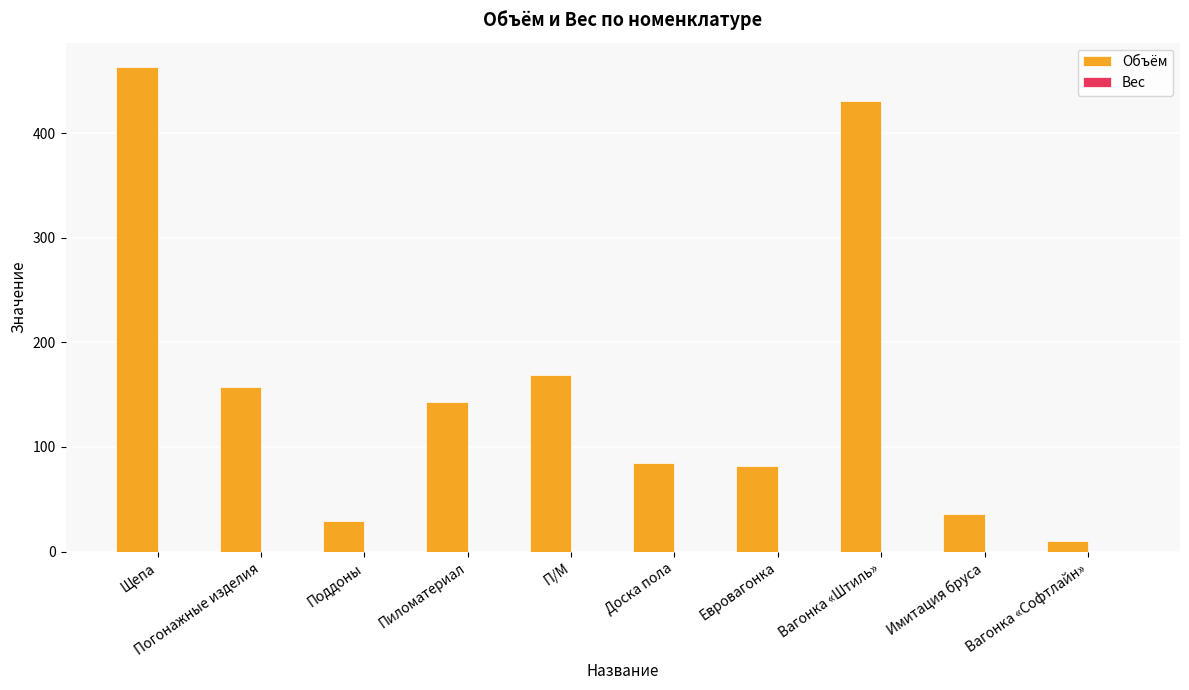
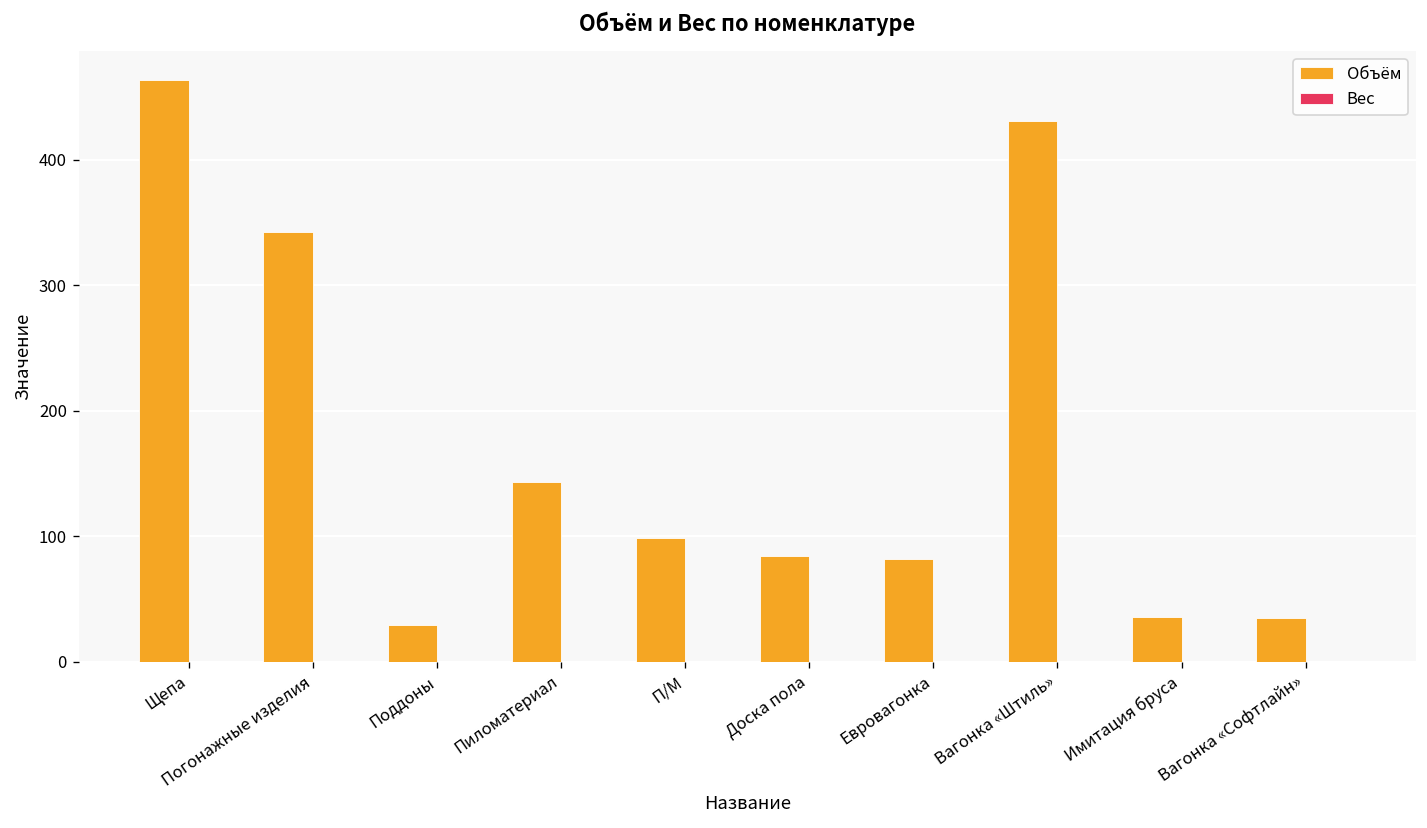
  {
    "Объём": {
      "Щепа": 463,
-     "Погонажные изделия": 157,
+     "Погонажные изделия": 342,
      "Поддоны": 29,
      "Пиломатериал": 143,
-     "П/М": 169,
+     "П/М": 99,
      "Доска пола": 84,
      "Евровагонка": 82,
      "Вагонка «Штиль»": 430,
      "Имитация бруса": 36,
-     "Вагонка «Софтлайн»": 10
+     "Вагонка «Софтлайн»": 35
    },
    "Вес": {
      "Щепа": 0,
      "Погонажные изделия": 0,
      "Поддоны": 0,
      "Пиломатериал": 0,
      "П/М": 0,
      "Доска пола": 0,
      "Евровагонка": 0,
      "Вагонка «Штиль»": 0,
      "Имитация бруса": 0,
      "Вагонка «Софтлайн»": 0
    }
  }
